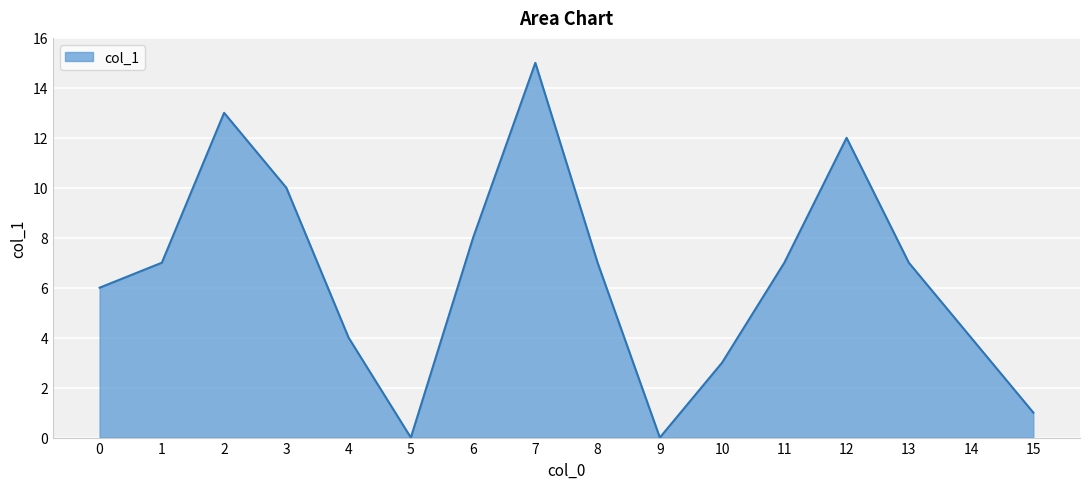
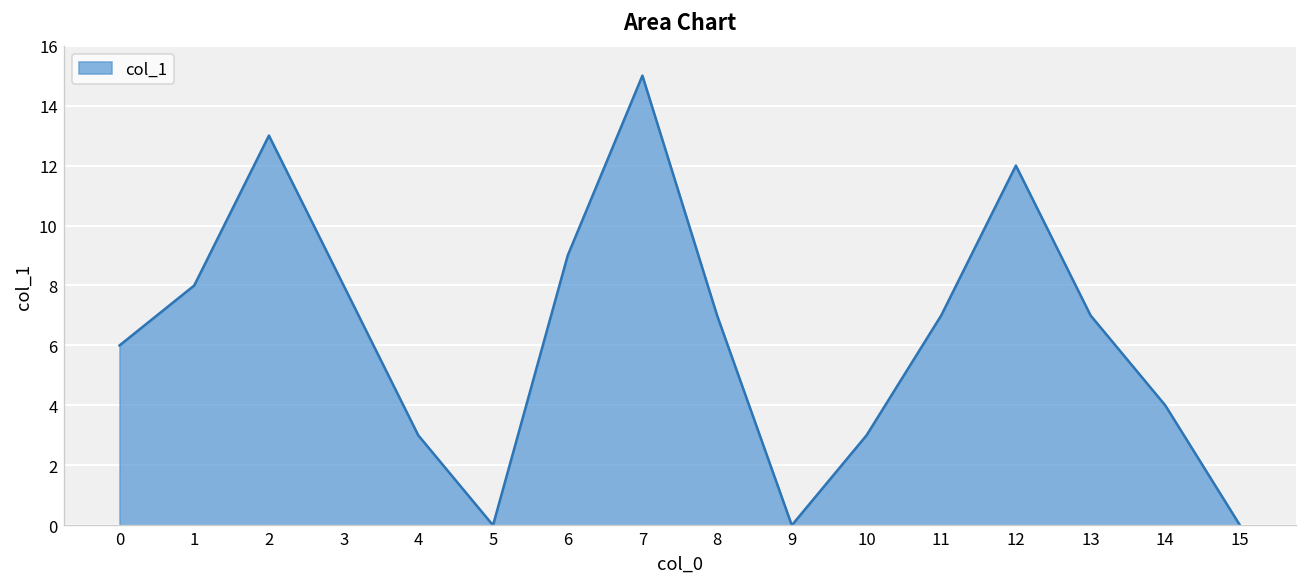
  {
    "0": 6,
-   "1": 7,
+   "1": 8,
    "2": 13,
-   "3": 10,
-   "4": 4,
+   "3": 8,
+   "4": 3,
    "5": 0,
-   "6": 8,
+   "6": 9,
    "7": 15,
    "8": 7,
    "9": 0,
    "10": 3,
    "11": 7,
    "12": 12,
    "13": 7,
    "14": 4,
-   "15": 1
+   "15": 0
  }
